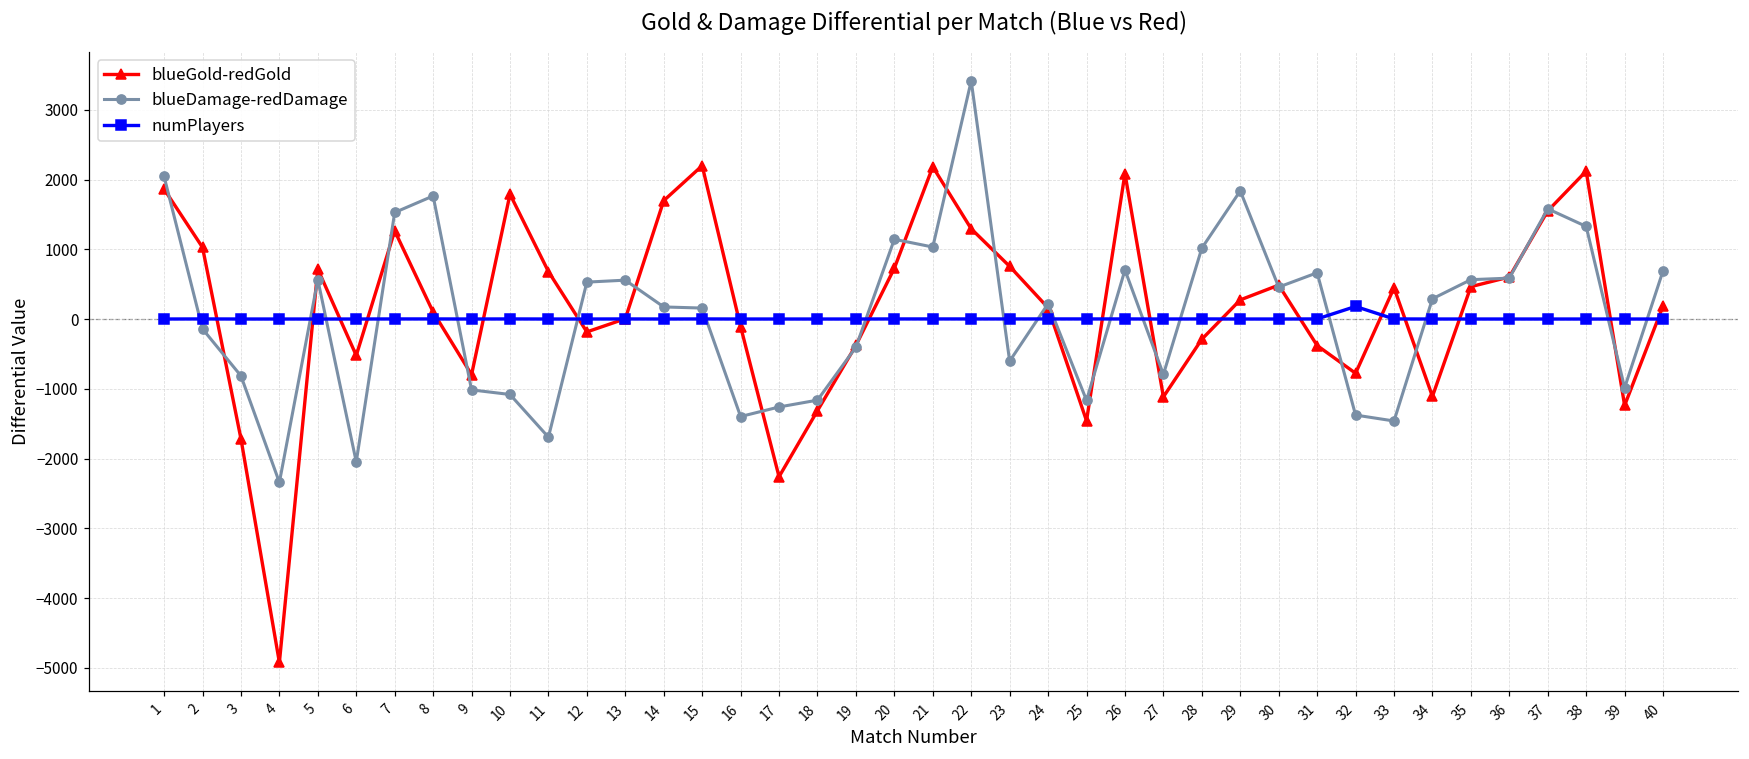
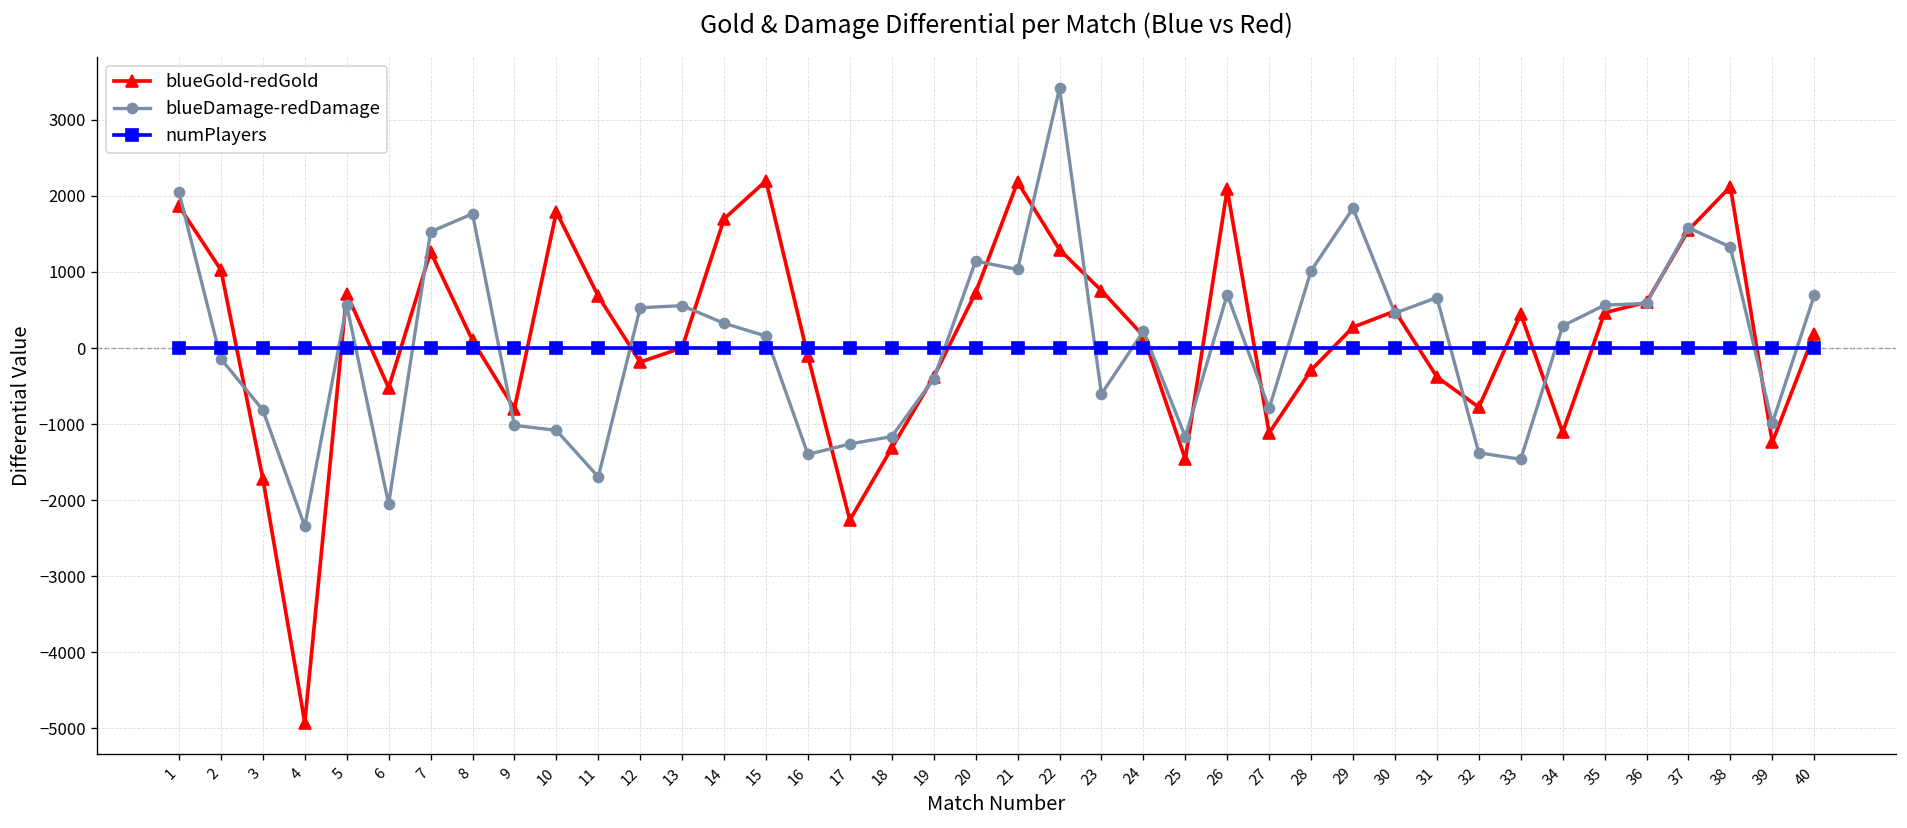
  {
    "blueGold-redGold": {
      "1": 1900,
      "2": 1000,
      "3": -1700,
      "4": -4900,
      "5": 700,
      "6": -500,
      "7": 1300,
      "8": 100,
      "9": -800,
      "10": 1800,
      "11": 700,
      "12": -200,
      "14": 1700,
      "15": 2200,
      "16": -100,
      "17": -2300,
      "18": -1300,
      "20": 700,
      "21": 2200,
      "22": 1300,
      "23": 800,
      "24": 200,
      "25": -1500,
      "26": 2100,
      "27": -1100,
      "28": -300,
      "29": 300,
      "31": -400,
      "32": -800,
      "33": 400,
      "34": -1100,
      "35": 500,
      "38": 2100,
      "39": -1200,
      "40": 200
    },
    "blueDamage-redDamage": {
      "1": 2000,
      "2": -100,
      "3": -800,
      "4": -2300,
      "5": 600,
      "6": -2000,
      "7": 1500,
      "8": 1800,
      "9": -1000,
      "10": -1100,
      "11": -1700,
      "12": 500,
      "13": 600,
-     "14": 200,
+     "14": 300,
      "15": 200,
      "16": -1400,
      "17": -1300,
      "18": -1200,
      "20": 1100,
      "21": 1000,
      "22": 3400,
      "23": -600,
      "24": 200,
      "25": -1200,
      "26": 700,
      "27": -800,
      "28": 1000,
      "29": 1800,
      "31": 700,
      "32": -1400,
      "33": -1500,
      "34": 300,
      "35": 600,
      "38": 1300,
      "39": -1000,
      "40": 700
    },
    "numPlayers": {
      "1": 0,
      "2": 0,
      "3": 0,
      "4": 0,
      "5": 0,
      "6": 0,
      "7": 0,
      "8": 0,
      "9": 0,
      "10": 0,
      "11": 0,
      "12": 0,
      "14": 0,
      "15": 0,
      "16": 0,
      "17": 0,
      "18": 0,
      "19": 0,
      "20": 0,
      "21": 0,
      "22": 0,
      "23": 0,
      "24": 0,
      "25": 0,
      "26": 0,
      "27": 0,
      "28": 0,
      "29": 0,
      "30": 0,
      "31": 0,
-     "32": 200,
+     "32": 0,
      "33": 0,
      "34": 0,
      "35": 0,
      "36": 0,
      "37": 0,
      "38": 0,
      "39": 0,
      "40": 0
    }
  }
